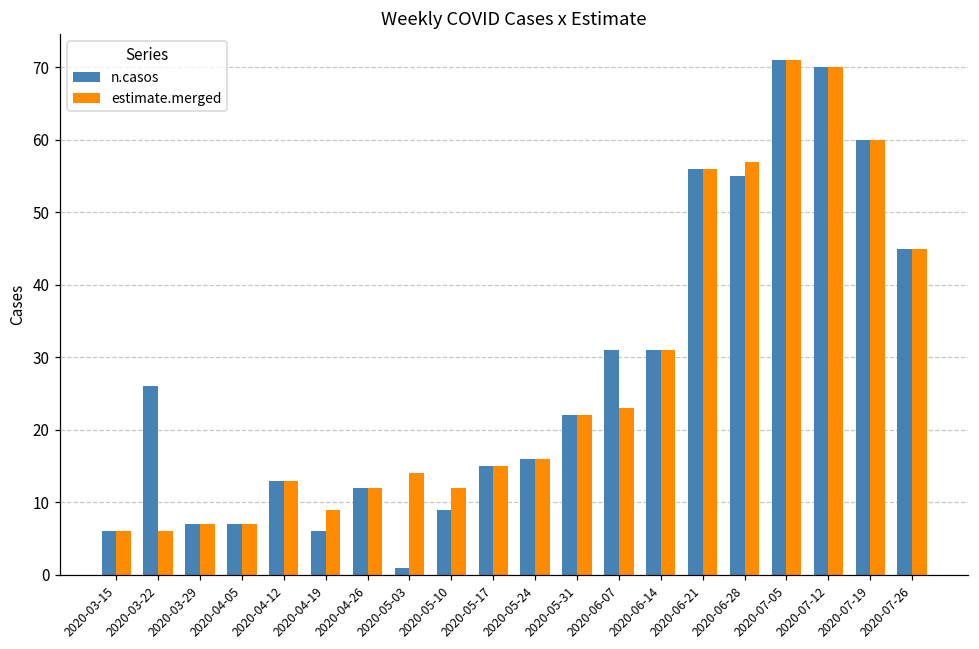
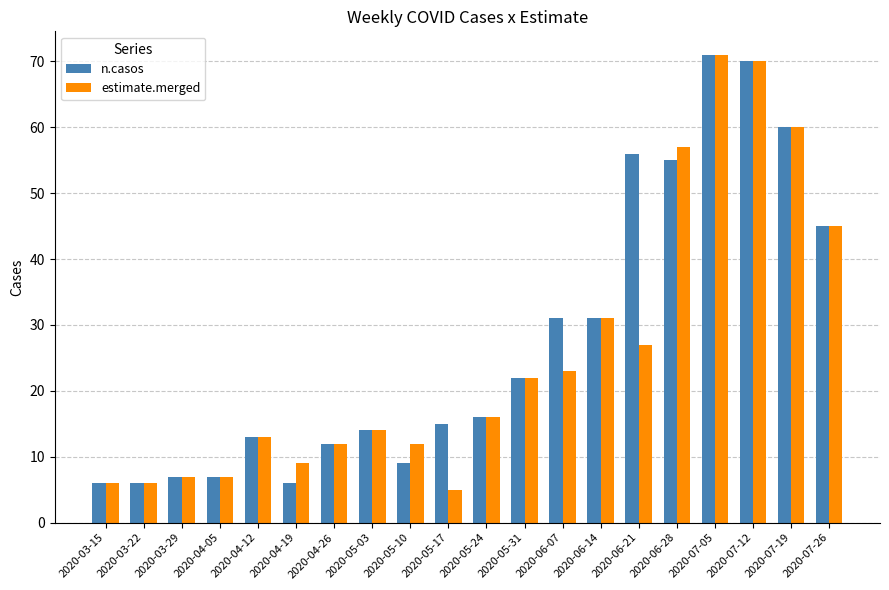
  {
    "n.casos": {
      "2020-03-15": 6,
-     "2020-03-22": 26,
+     "2020-03-22": 6,
      "2020-03-29": 7,
      "2020-04-05": 7,
      "2020-04-12": 13,
      "2020-04-19": 6,
      "2020-04-26": 12,
-     "2020-05-03": 1,
+     "2020-05-03": 14,
      "2020-05-10": 9,
      "2020-05-17": 15,
      "2020-05-24": 16,
      "2020-05-31": 22,
      "2020-06-07": 31,
      "2020-06-14": 31,
      "2020-06-21": 56,
      "2020-06-28": 55,
      "2020-07-05": 71,
      "2020-07-12": 70,
      "2020-07-19": 60,
      "2020-07-26": 45
    },
    "estimate.merged": {
      "2020-03-15": 6,
      "2020-03-22": 6,
      "2020-03-29": 7,
      "2020-04-05": 7,
      "2020-04-12": 13,
      "2020-04-19": 9,
      "2020-04-26": 12,
      "2020-05-03": 14,
      "2020-05-10": 12,
-     "2020-05-17": 15,
+     "2020-05-17": 5,
      "2020-05-24": 16,
      "2020-05-31": 22,
      "2020-06-07": 23,
      "2020-06-14": 31,
-     "2020-06-21": 56,
+     "2020-06-21": 27,
      "2020-06-28": 57,
      "2020-07-05": 71,
      "2020-07-12": 70,
      "2020-07-19": 60,
      "2020-07-26": 45
    }
  }
